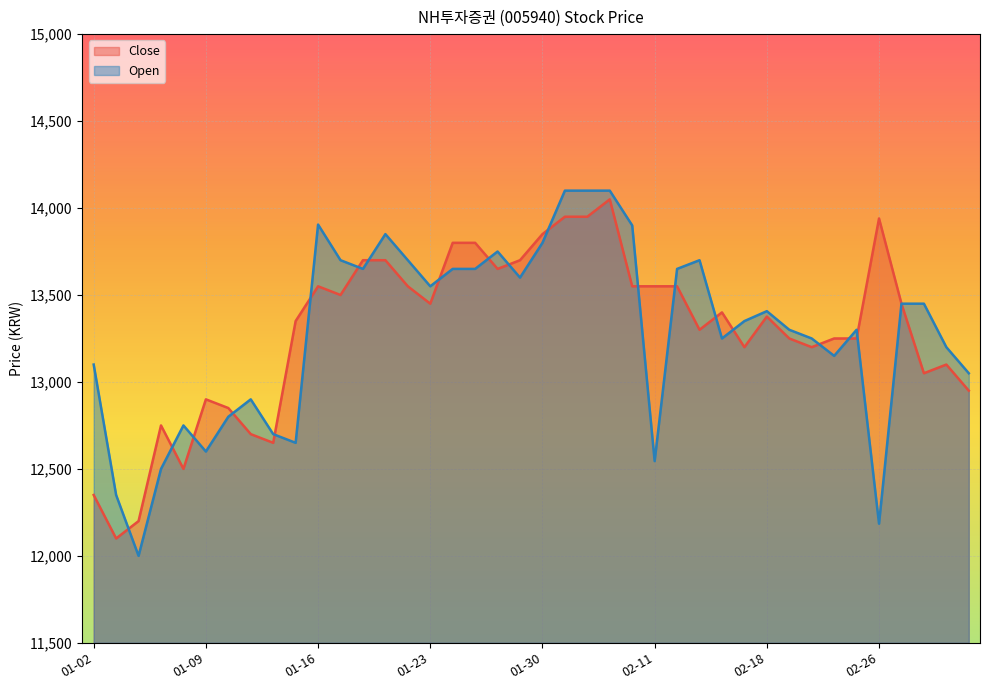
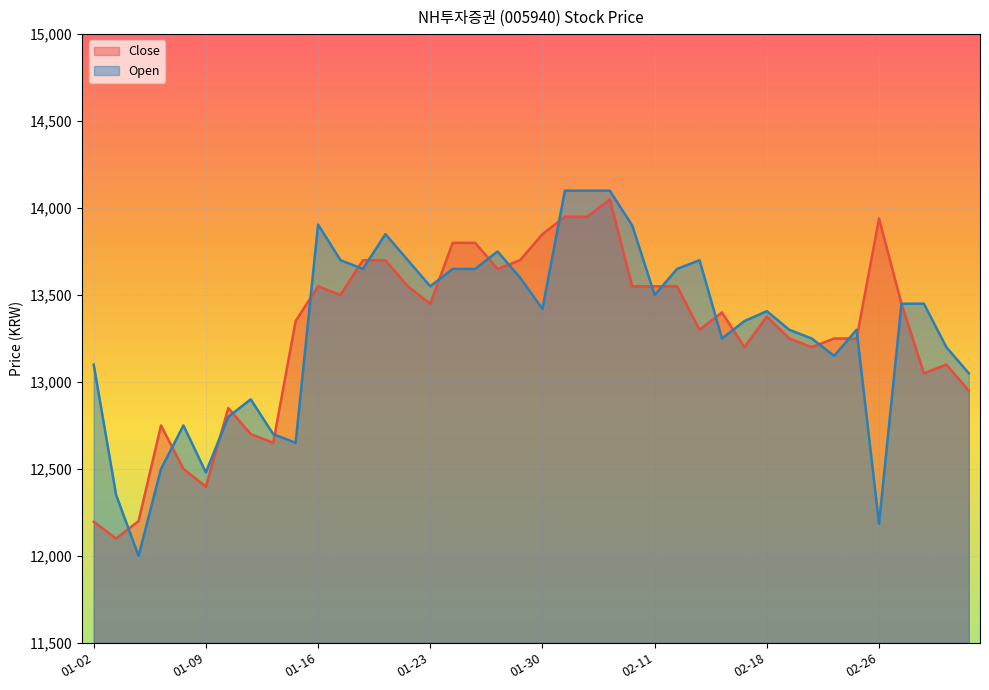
  {
    "Close": {
-     "01-02": "12,350",
-     "01-09": "12,900",
+     "01-02": "12,200",
+     "01-09": "12,400",
      "01-16": "13,550",
      "01-23": "13,450",
      "01-30": "13,850",
      "02-11": "13,550",
      "02-18": "13,380",
      "02-26": "13,940"
    },
    "Open": {
      "01-02": "13,100",
-     "01-09": "12,600",
+     "01-09": "12,480",
      "01-16": "13,910",
      "01-23": "13,550",
-     "01-30": "13,800",
-     "02-11": "12,550",
+     "01-30": "13,420",
+     "02-11": "13,500",
      "02-18": "13,410",
      "02-26": "12,190"
    }
  }
